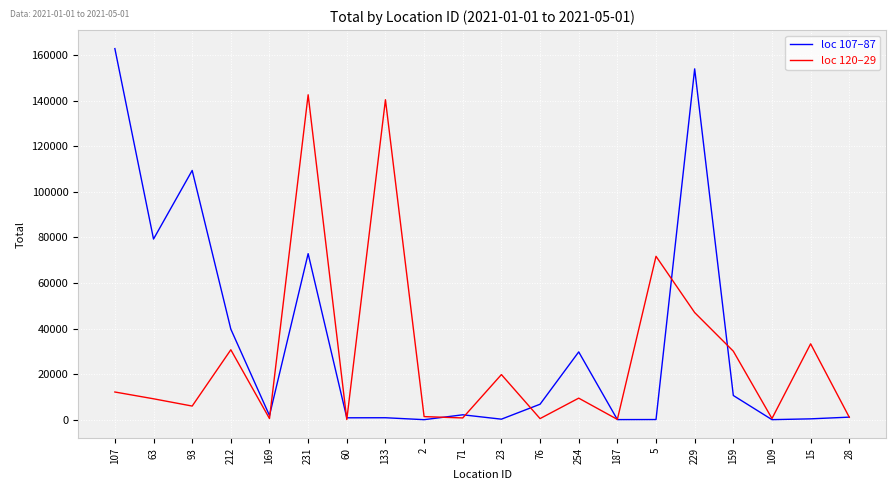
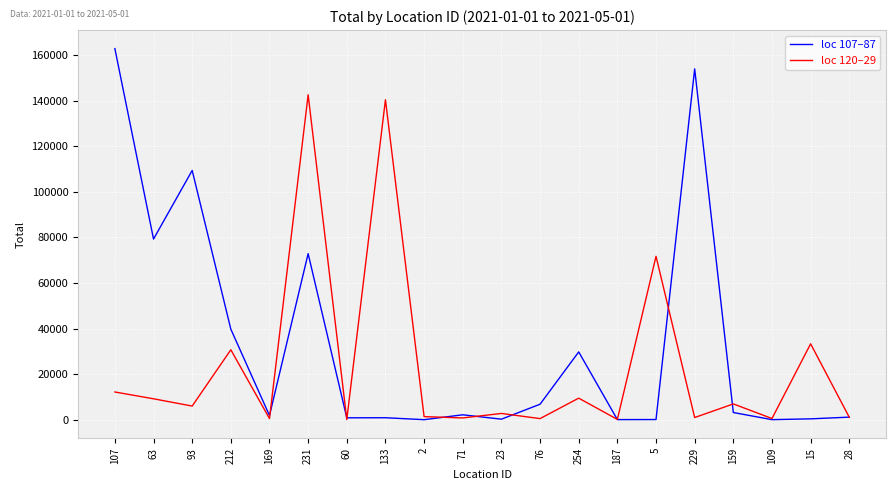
  {
    "loc 107–87": {
      "107": 163000,
      "63": 79000,
      "93": 109000,
      "212": 40000,
      "169": 2000,
      "231": 73000,
      "133": 1000,
      "2": 0,
      "71": 2000,
      "23": 0,
      "76": 7000,
      "254": 30000,
      "5": 0,
      "229": 154000,
-     "159": 11000,
+     "159": 3000,
      "15": 0
    },
    "loc 120–29": {
      "107": 12000,
      "63": 9000,
      "93": 6000,
      "212": 31000,
      "169": 0,
      "231": 143000,
      "133": 140000,
      "2": 1000,
      "71": 1000,
-     "23": 20000,
+     "23": 3000,
      "76": 0,
      "254": 9000,
      "5": 72000,
-     "229": 47000,
-     "159": 30000,
+     "229": 1000,
+     "159": 7000,
      "15": 33000
    }
  }
